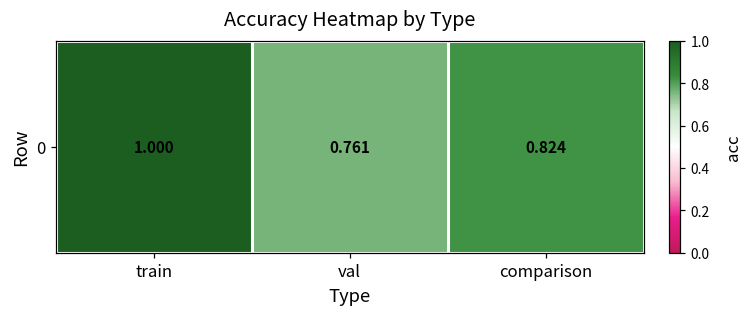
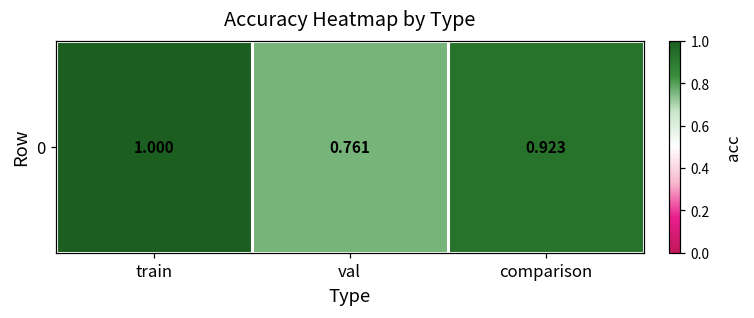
  {
    "0": {
      "train": 1.000,
      "val": 0.761,
-     "comparison": 0.824
+     "comparison": 0.923
    }
  }
